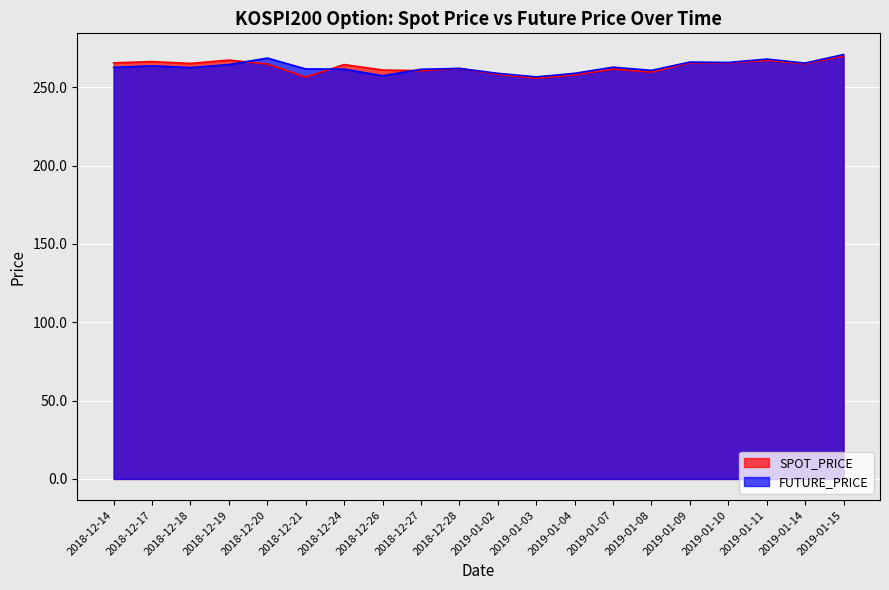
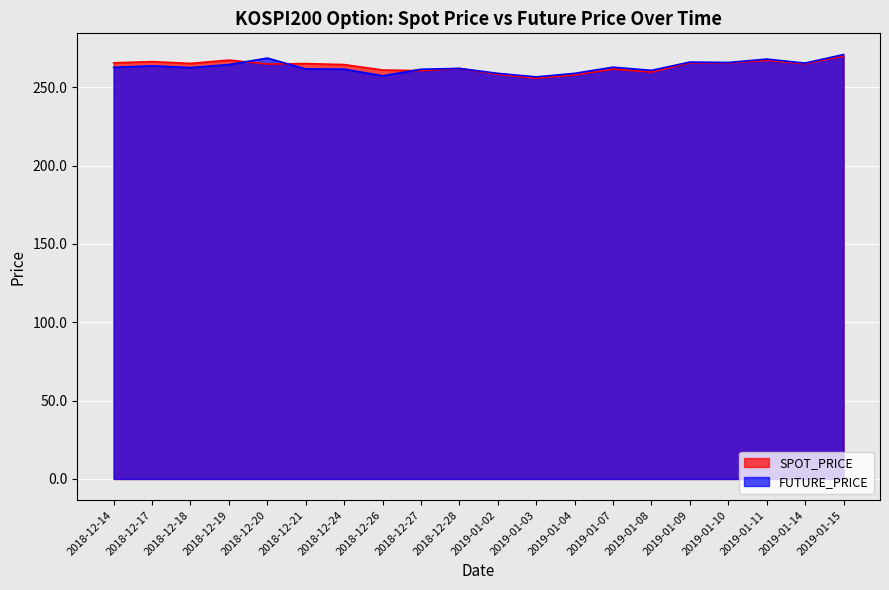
  {
    "SPOT_PRICE": {
      "2018-12-14": 266,
      "2018-12-17": 266,
      "2018-12-18": 265,
      "2018-12-19": 267,
      "2018-12-20": 265,
-     "2018-12-21": 256,
+     "2018-12-21": 265,
      "2018-12-24": 264,
      "2018-12-26": 261
    },
    "FUTURE_PRICE": {
      "2018-12-14": 263,
      "2018-12-17": 264,
      "2018-12-18": 263,
      "2018-12-19": 264,
      "2018-12-20": 269,
      "2018-12-21": 262,
      "2018-12-24": 262,
      "2018-12-26": 257
    }
  }
